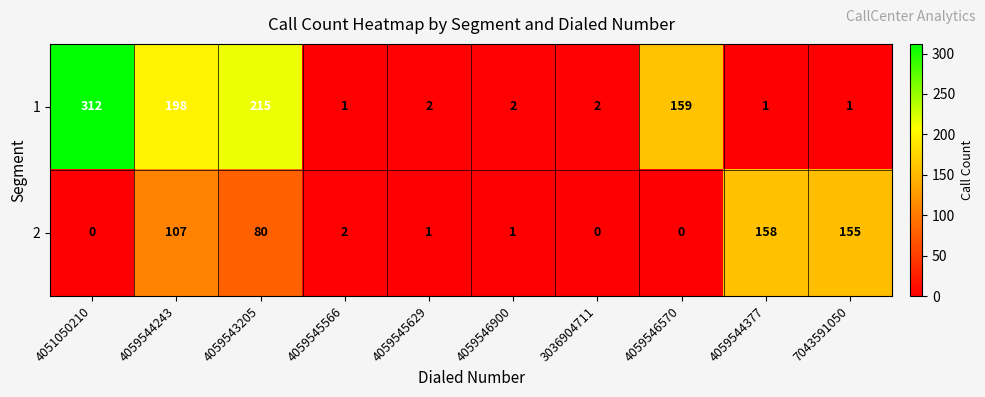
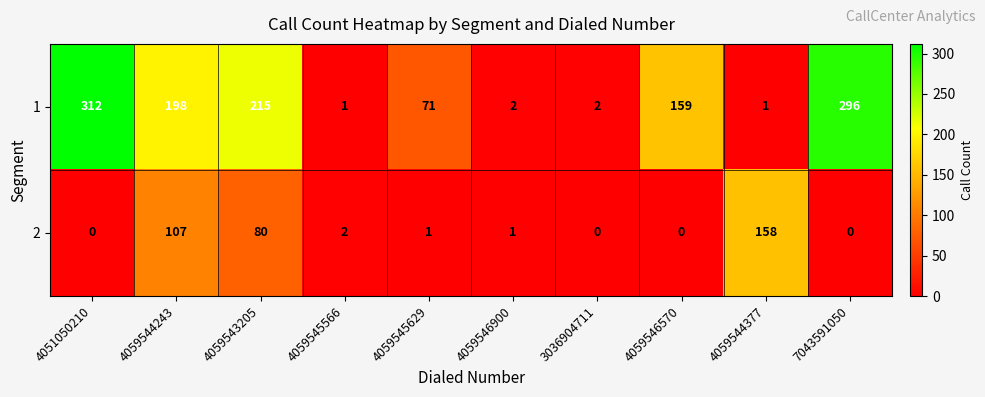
  {
    "1": {
      "4051050210": 312,
      "4059544243": 198,
      "4059543205": 215,
      "4059545566": 1,
-     "4059545629": 2,
+     "4059545629": 71,
      "4059546900": 2,
      "3036904711": 2,
      "4059546570": 159,
      "4059544377": 1,
-     "7043591050": 1
+     "7043591050": 296
    },
    "2": {
      "4051050210": 0,
      "4059544243": 107,
      "4059543205": 80,
      "4059545566": 2,
      "4059545629": 1,
      "4059546900": 1,
      "3036904711": 0,
      "4059546570": 0,
      "4059544377": 158,
-     "7043591050": 155
+     "7043591050": 0
    }
  }
